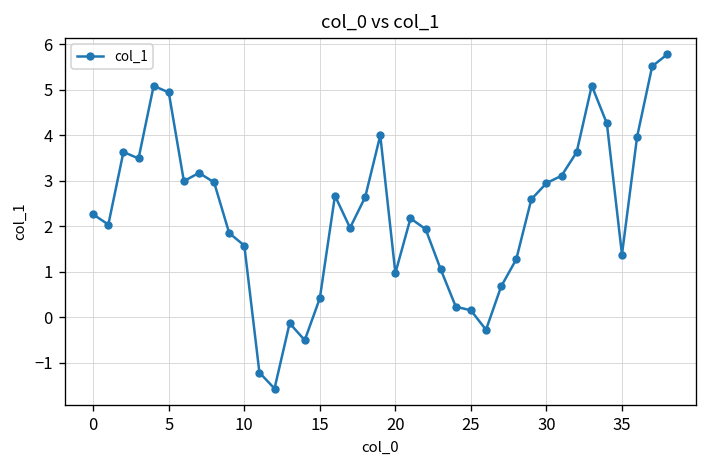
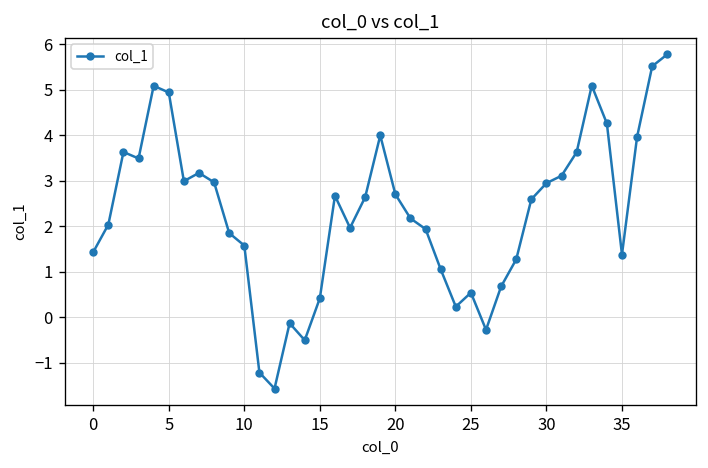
  {
-   "0": 2.3,
+   "0": 1.4,
    "5": 4.9,
    "10": 1.6,
    "15": 0.4,
-   "20": 1.0,
-   "25": 0.2,
+   "20": 2.7,
+   "25": 0.5,
    "30": 3.0,
    "35": 1.4
  }
